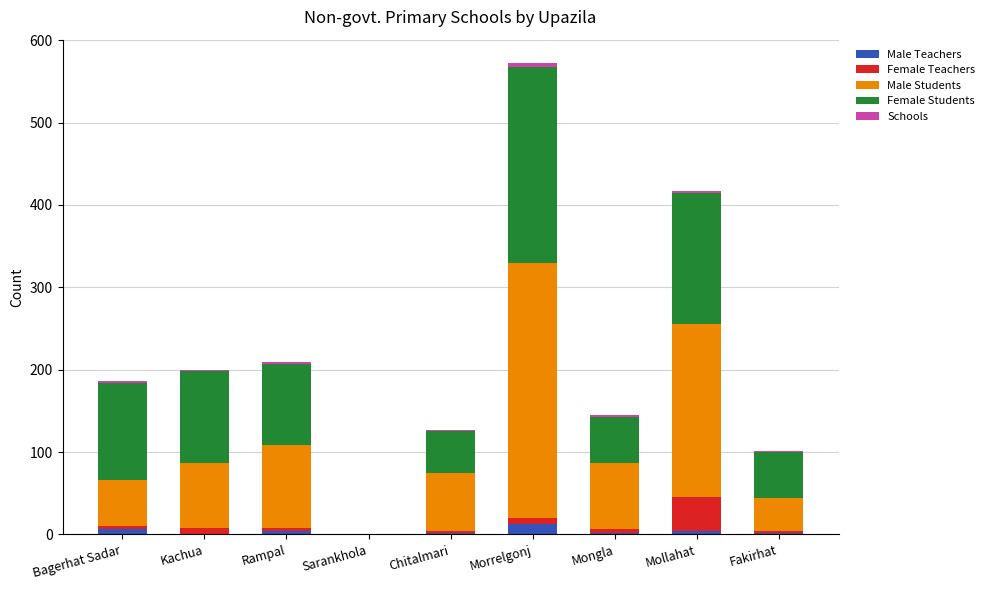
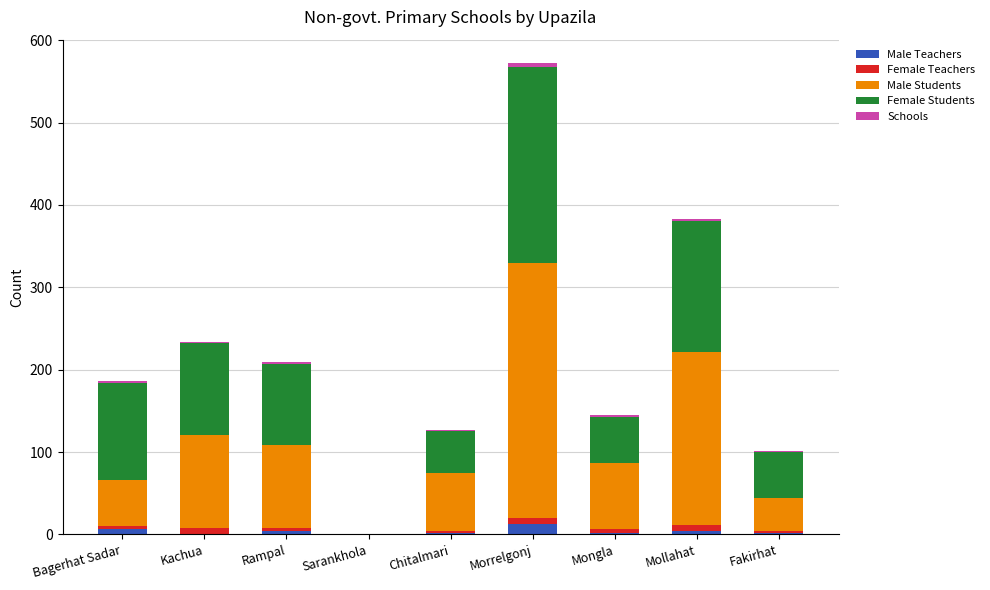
  {
    "Male Teachers": {
      "Bagerhat Sadar": 10,
      "Rampal": 0,
      "Sarankhola": 0,
      "Morrelgonj": 10,
      "Mollahat": 0
    },
    "Female Teachers": {
      "Bagerhat Sadar": 0,
      "Kachua": 10,
      "Rampal": 0,
      "Sarankhola": 0,
      "Morrelgonj": 10,
      "Mongla": 0,
-     "Mollahat": 40
+     "Mollahat": 10
    },
    "Male Students": {
      "Bagerhat Sadar": 60,
-     "Kachua": 80,
+     "Kachua": 110,
      "Rampal": 100,
      "Sarankhola": 0,
      "Chitalmari": 70,
      "Morrelgonj": 310,
      "Mongla": 80,
      "Mollahat": 210,
      "Fakirhat": 40
    },
    "Female Students": {
      "Bagerhat Sadar": 120,
      "Kachua": 110,
      "Rampal": 100,
      "Sarankhola": 0,
      "Chitalmari": 50,
      "Morrelgonj": 240,
      "Mongla": 60,
      "Mollahat": 160,
      "Fakirhat": 60
    },
    "Schools": {
      "Sarankhola": 0,
      "Morrelgonj": 10
    }
  }
